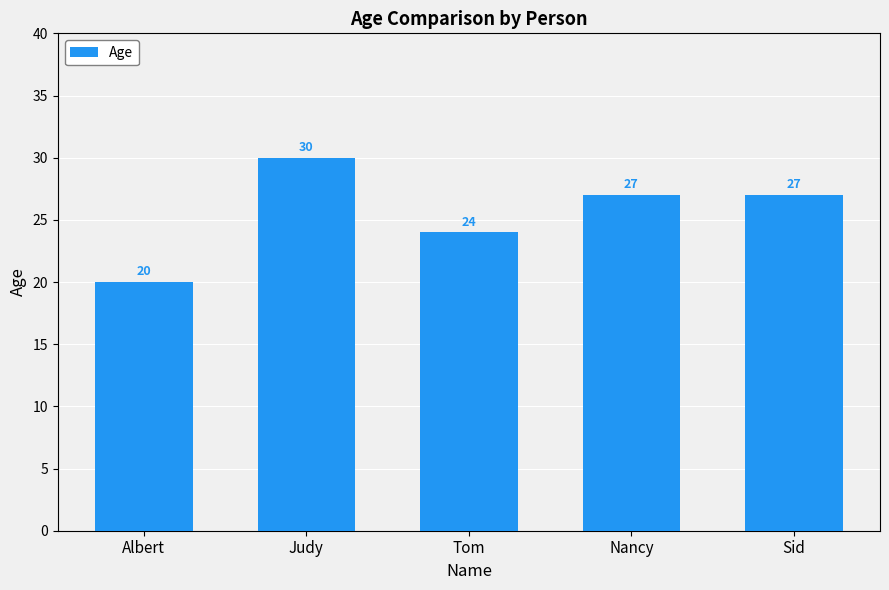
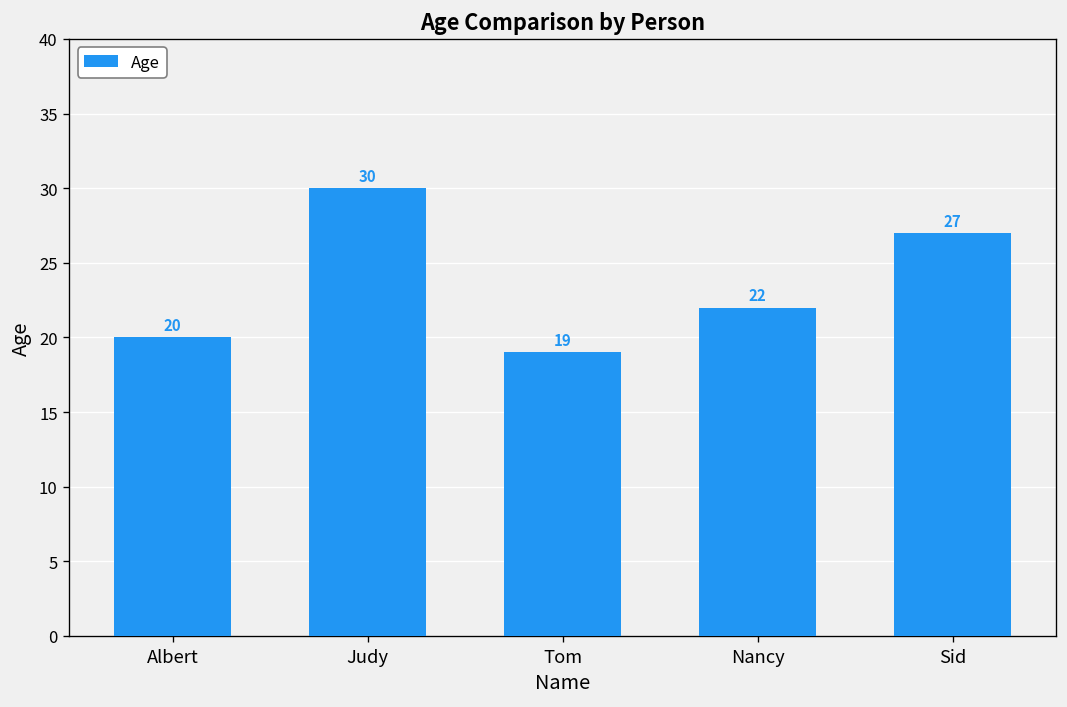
  {
    "Albert": 20,
    "Judy": 30,
-   "Tom": 24,
-   "Nancy": 27,
+   "Tom": 19,
+   "Nancy": 22,
    "Sid": 27
  }
